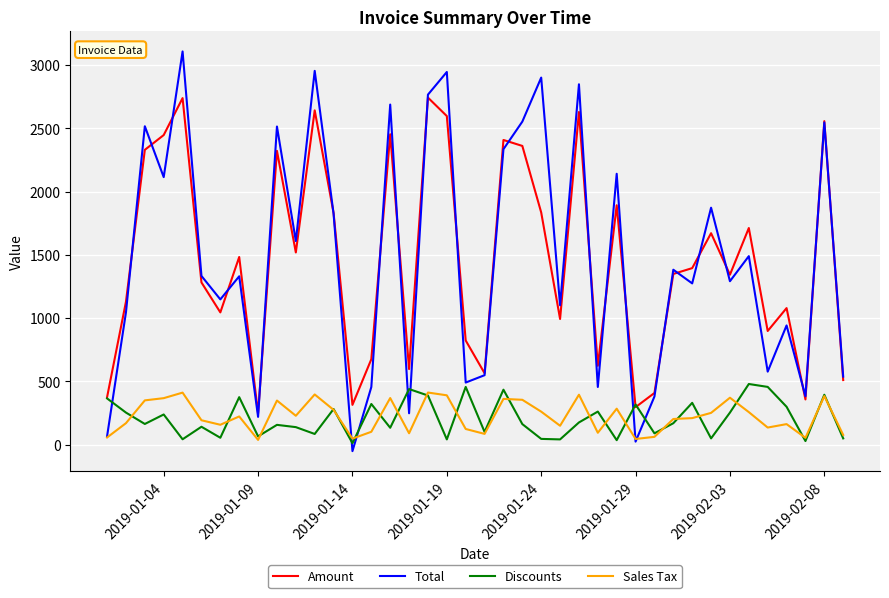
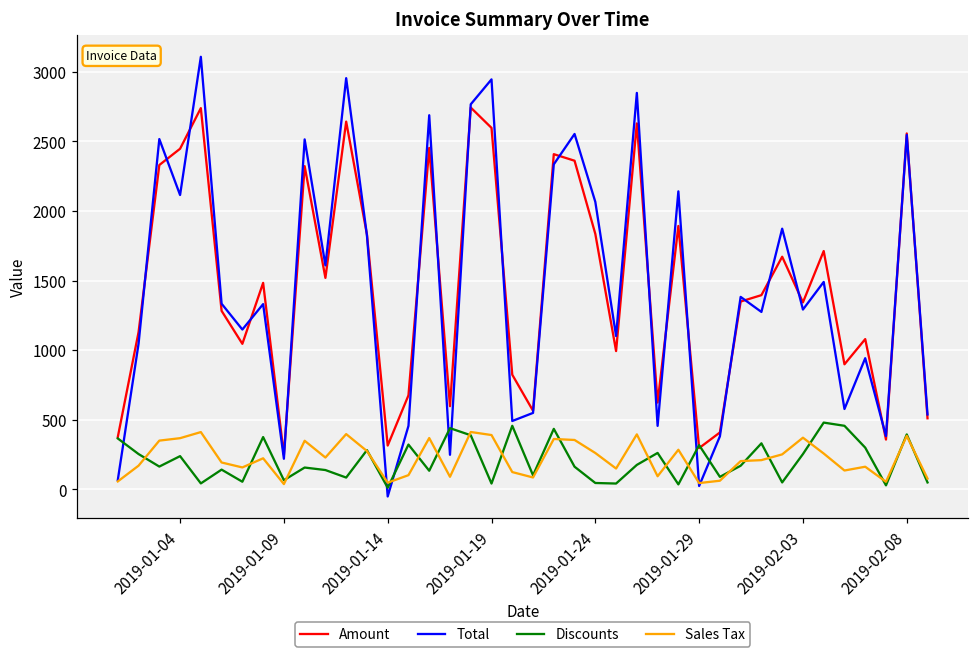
  {
    "Amount": {
      "2019-01-04": 2450,
      "2019-01-09": 250,
      "2019-01-14": 310,
      "2019-01-19": 2600,
      "2019-01-24": 1840,
      "2019-01-29": 300,
      "2019-02-03": 1340
    },
    "Total": {
      "2019-01-04": 2110,
      "2019-01-09": 220,
      "2019-01-14": -50,
      "2019-01-19": 2950,
-     "2019-01-24": 2900,
+     "2019-01-24": 2070,
      "2019-01-29": 20,
      "2019-02-03": 1290
    },
    "Discounts": {
      "2019-01-04": 240,
      "2019-01-09": 70,
      "2019-01-14": 10,
      "2019-01-19": 40,
      "2019-01-24": 50,
      "2019-01-29": 320,
      "2019-02-03": 250
    },
    "Sales Tax": {
      "2019-01-04": 370,
      "2019-01-09": 40,
      "2019-01-14": 50,
      "2019-01-19": 390,
      "2019-01-24": 260,
      "2019-01-29": 40,
      "2019-02-03": 370
    }
  }
